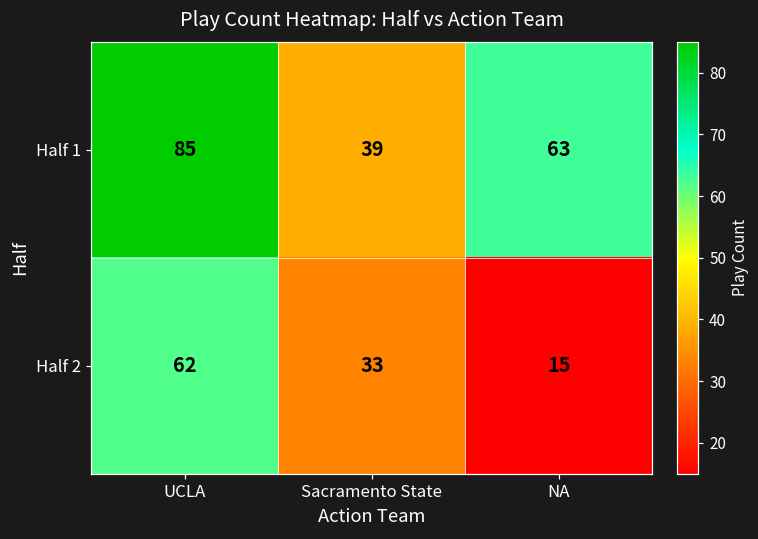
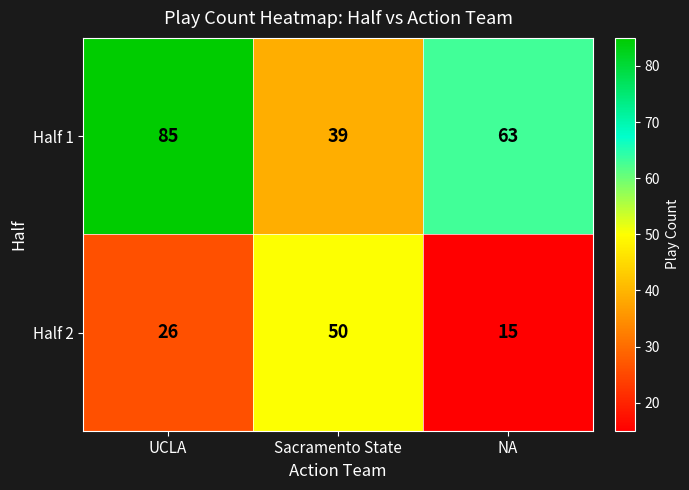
  {
    "Half 1": {
      "UCLA": 85,
      "Sacramento State": 39,
      "NA": 63
    },
    "Half 2": {
-     "UCLA": 62,
-     "Sacramento State": 33,
+     "UCLA": 26,
+     "Sacramento State": 50,
      "NA": 15
    }
  }
